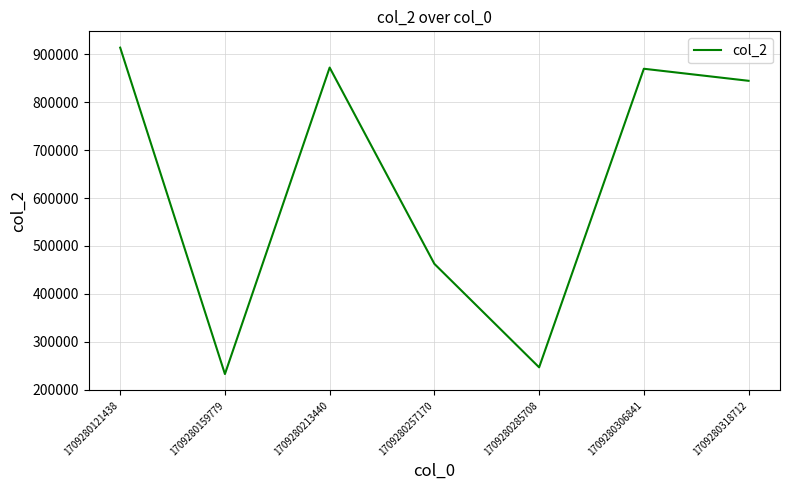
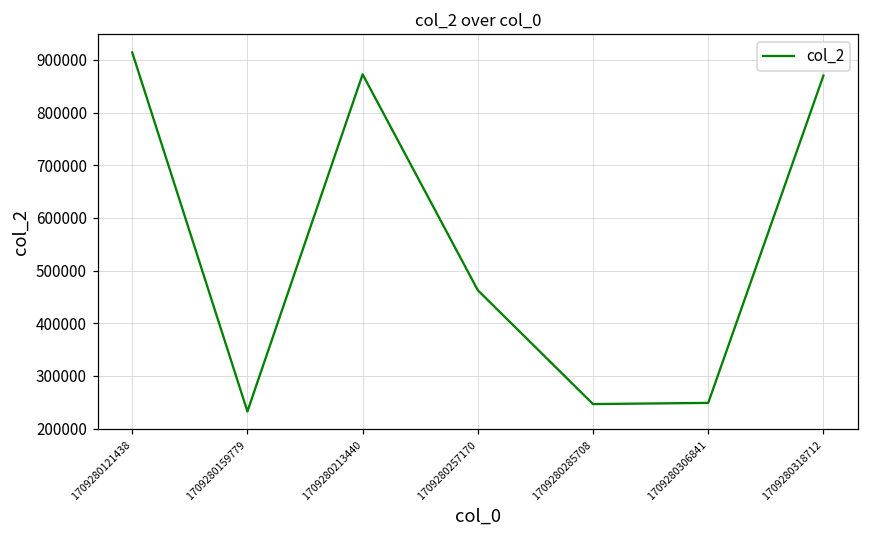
  {
    "1709280121438": 910000,
    "1709280159779": 230000,
    "1709280213440": 870000,
    "1709280257170": 460000,
    "1709280285708": 250000,
-   "1709280306841": 870000,
-   "1709280318712": 840000
+   "1709280306841": 250000,
+   "1709280318712": 870000
  }
